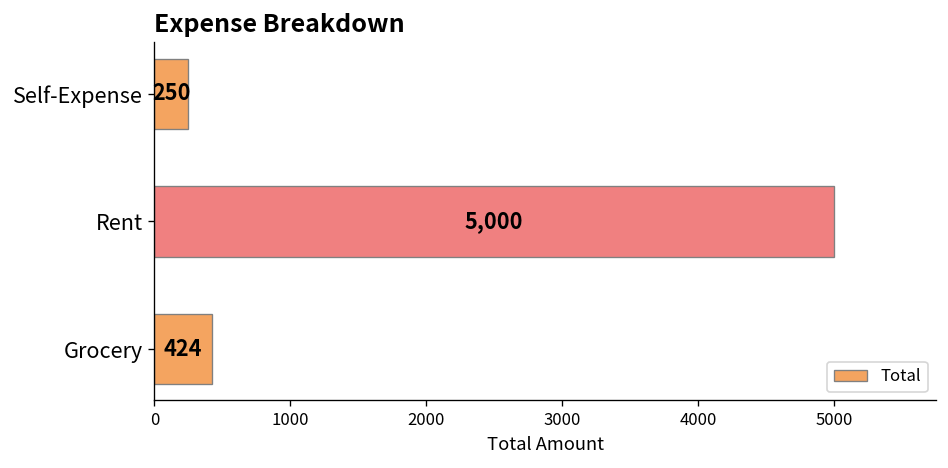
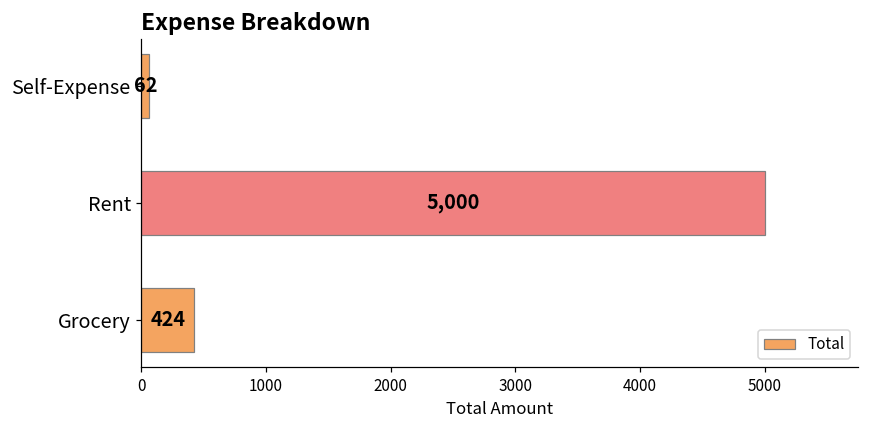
  {
-   "Self-Expense": "250",
+   "Self-Expense": "62",
    "Rent": "5,000",
    "Grocery": "424"
  }
